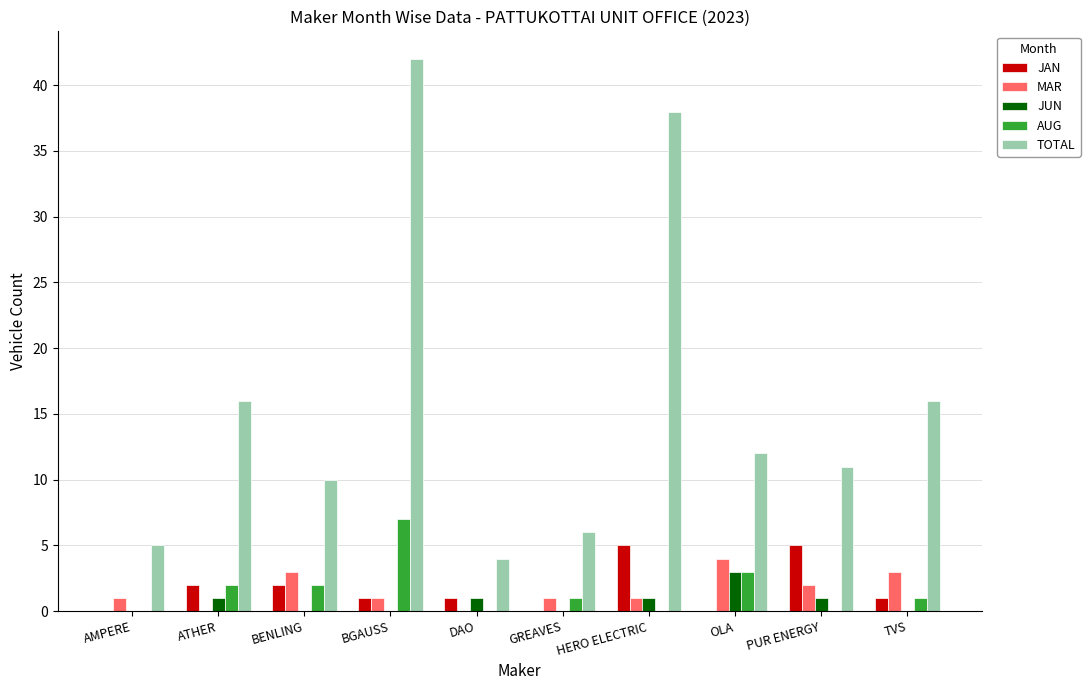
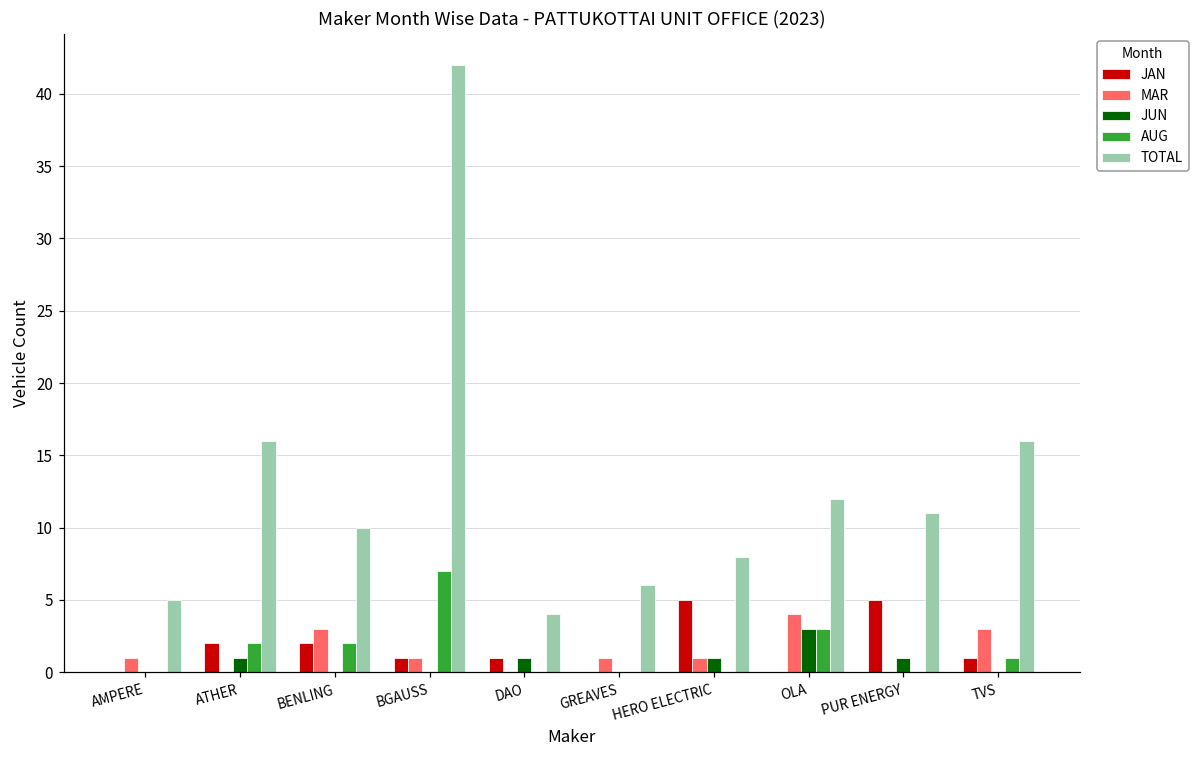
  {
    "JAN": {
      "AMPERE": 0,
      "ATHER": 2,
      "BENLING": 2,
      "BGAUSS": 1,
      "DAO": 1,
      "GREAVES": 0,
      "HERO ELECTRIC": 5,
      "OLA": 0,
      "PUR ENERGY": 5,
      "TVS": 1
    },
    "MAR": {
      "AMPERE": 1,
      "ATHER": 0,
      "BENLING": 3,
      "BGAUSS": 1,
      "DAO": 0,
      "GREAVES": 1,
      "HERO ELECTRIC": 1,
      "OLA": 4,
-     "PUR ENERGY": 2,
+     "PUR ENERGY": 0,
      "TVS": 3
    },
    "JUN": {
      "AMPERE": 0,
      "ATHER": 1,
      "BENLING": 0,
      "BGAUSS": 0,
      "DAO": 1,
      "GREAVES": 0,
      "HERO ELECTRIC": 1,
      "OLA": 3,
      "PUR ENERGY": 1,
      "TVS": 0
    },
    "AUG": {
      "AMPERE": 0,
      "ATHER": 2,
      "BENLING": 2,
      "BGAUSS": 7,
      "DAO": 0,
-     "GREAVES": 1,
+     "GREAVES": 0,
      "HERO ELECTRIC": 0,
      "OLA": 3,
      "PUR ENERGY": 0,
      "TVS": 1
    },
    "TOTAL": {
      "AMPERE": 5,
      "ATHER": 16,
      "BENLING": 10,
      "BGAUSS": 42,
      "DAO": 4,
      "GREAVES": 6,
-     "HERO ELECTRIC": 38,
+     "HERO ELECTRIC": 8,
      "OLA": 12,
      "PUR ENERGY": 11,
      "TVS": 16
    }
  }
